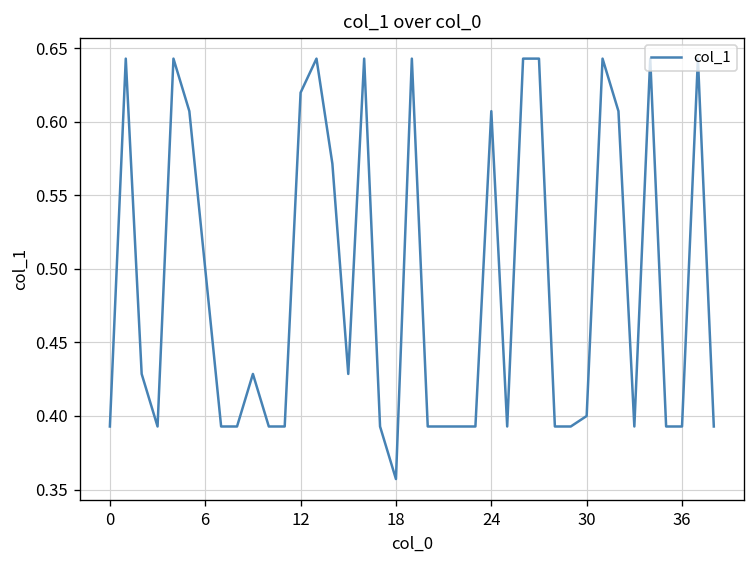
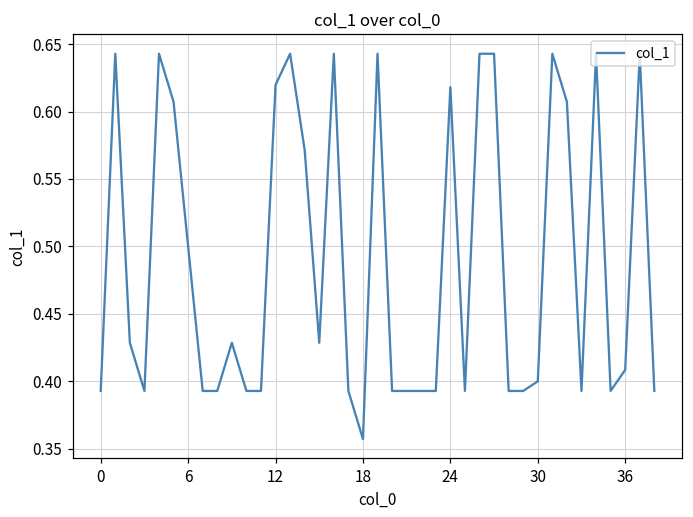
  {
    "0": 0.393,
    "6": 0.500,
    "12": 0.620,
    "18": 0.357,
-   "24": 0.607,
+   "24": 0.618,
    "30": 0.400,
-   "36": 0.393
+   "36": 0.408
  }
